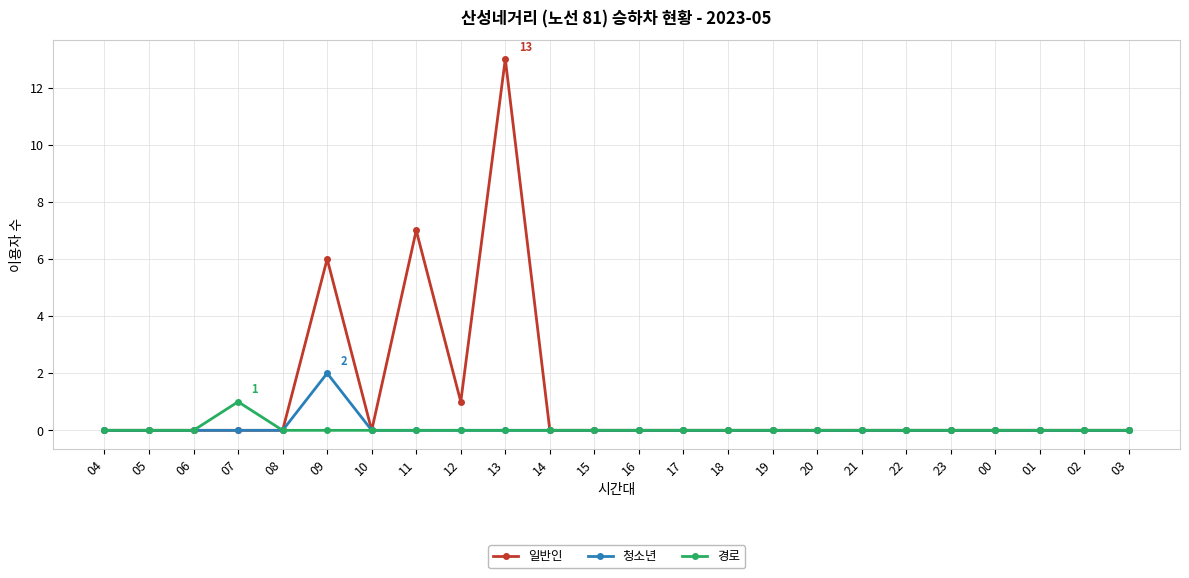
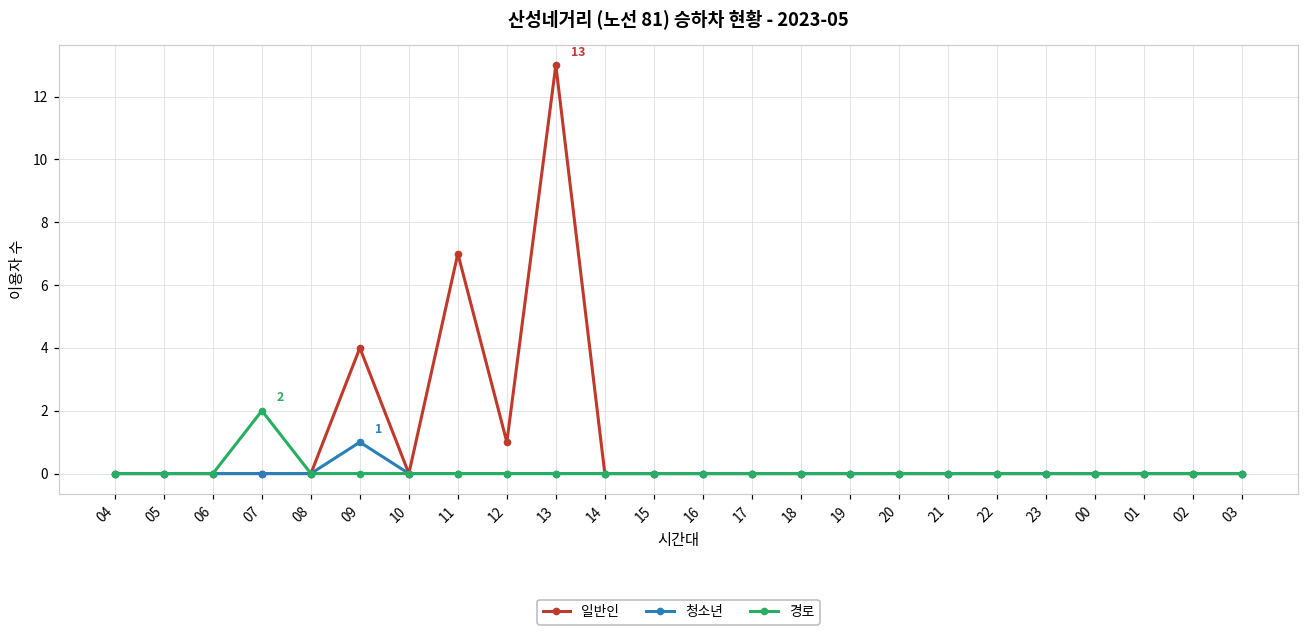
  {
    "일반인": {
-     "09": 6,
+     "09": 4,
      "11": 7,
      "12": 1
    },
    "청소년": {
-     "09": 2
+     "09": 1
    },
    "경로": {
-     "07": 1
+     "07": 2
    }
  }
